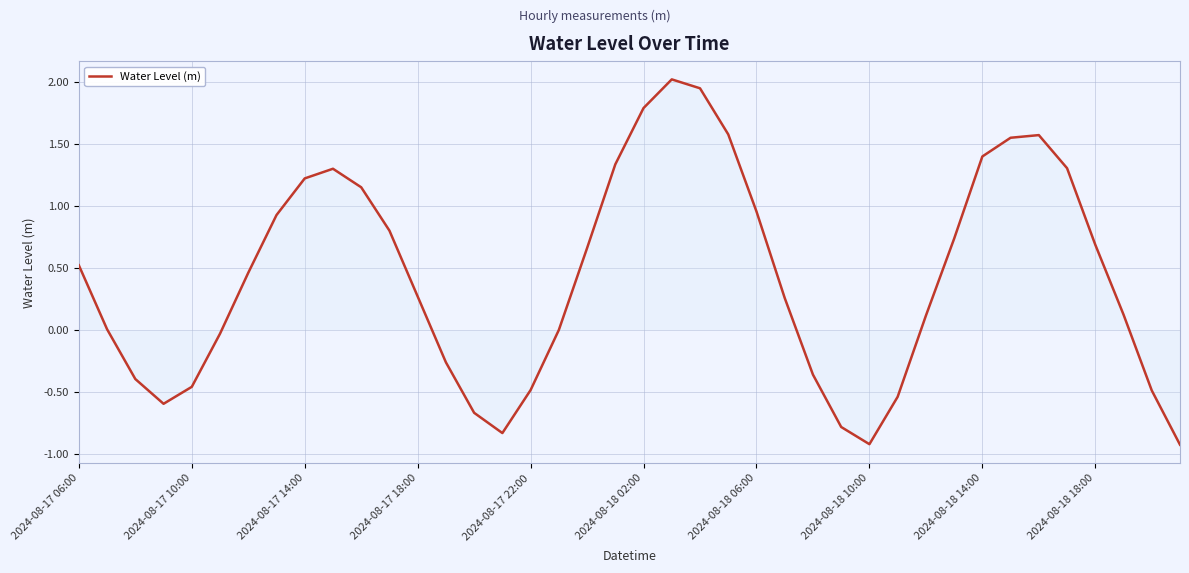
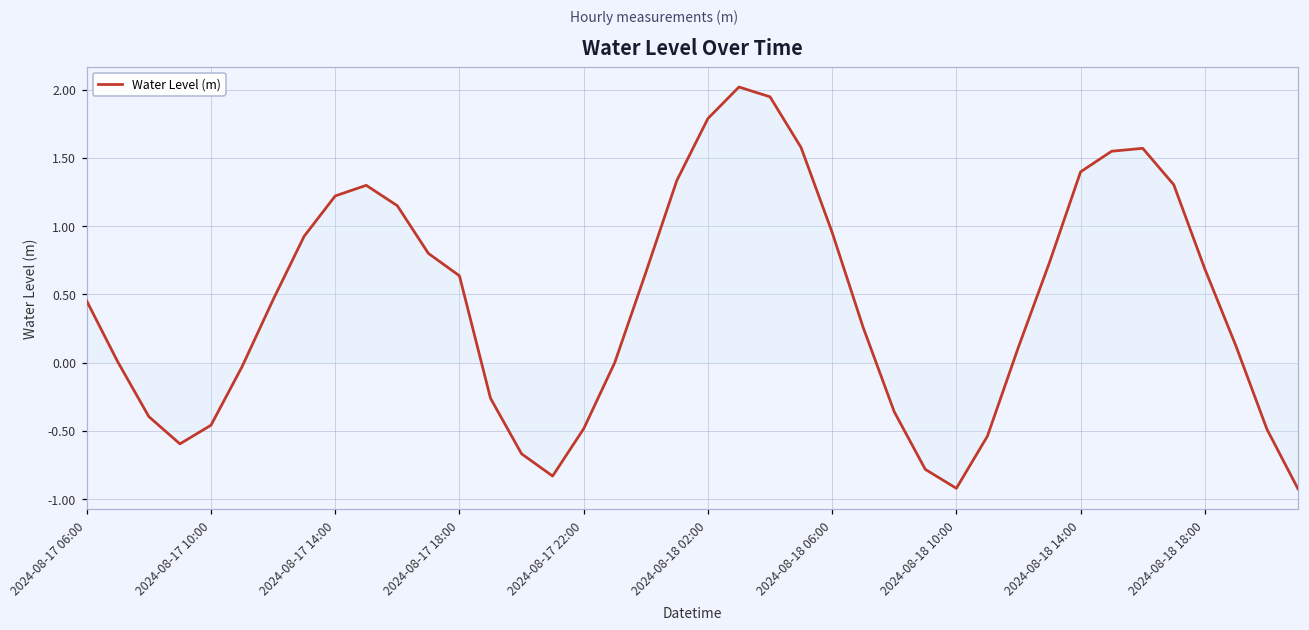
  {
    "Water Level (m)": {
-     "2024-08-17 06:00": 0.52,
+     "2024-08-17 06:00": 0.45,
      "2024-08-17 10:00": -0.46,
-     "2024-08-17 18:00": 0.27,
+     "2024-08-17 18:00": 0.64,
      "2024-08-17 22:00": -0.48,
      "2024-08-18 10:00": -0.92
    }
  }
